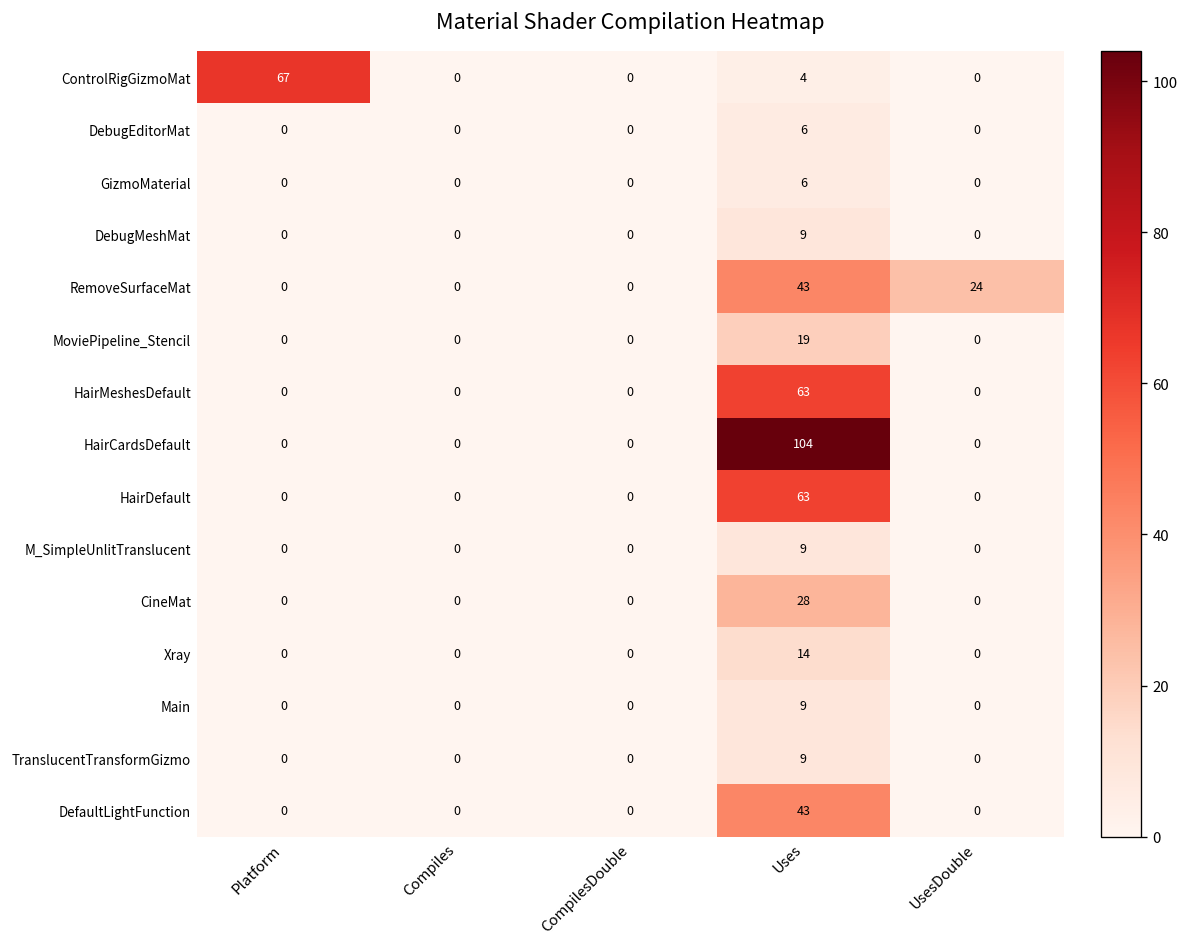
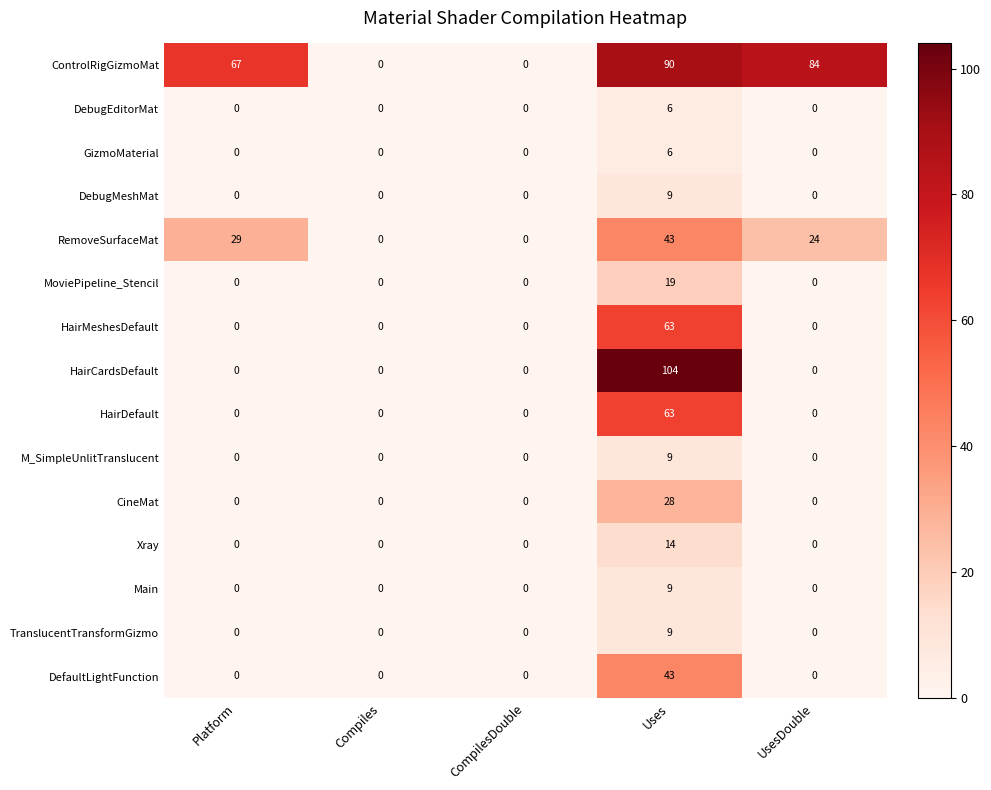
  {
    "ControlRigGizmoMat": {
      "Platform": 67,
      "Compiles": 0,
      "CompilesDouble": 0,
-     "Uses": 4,
-     "UsesDouble": 0
+     "Uses": 90,
+     "UsesDouble": 84
    },
    "DebugEditorMat": {
      "Platform": 0,
      "Compiles": 0,
      "CompilesDouble": 0,
      "Uses": 6,
      "UsesDouble": 0
    },
    "GizmoMaterial": {
      "Platform": 0,
      "Compiles": 0,
      "CompilesDouble": 0,
      "Uses": 6,
      "UsesDouble": 0
    },
    "DebugMeshMat": {
      "Platform": 0,
      "Compiles": 0,
      "CompilesDouble": 0,
      "Uses": 9,
      "UsesDouble": 0
    },
    "RemoveSurfaceMat": {
-     "Platform": 0,
+     "Platform": 29,
      "Compiles": 0,
      "CompilesDouble": 0,
      "Uses": 43,
      "UsesDouble": 24
    },
    "MoviePipeline_Stencil": {
      "Platform": 0,
      "Compiles": 0,
      "CompilesDouble": 0,
      "Uses": 19,
      "UsesDouble": 0
    },
    "HairMeshesDefault": {
      "Platform": 0,
      "Compiles": 0,
      "CompilesDouble": 0,
      "Uses": 63,
      "UsesDouble": 0
    },
    "HairCardsDefault": {
      "Platform": 0,
      "Compiles": 0,
      "CompilesDouble": 0,
      "Uses": 104,
      "UsesDouble": 0
    },
    "HairDefault": {
      "Platform": 0,
      "Compiles": 0,
      "CompilesDouble": 0,
      "Uses": 63,
      "UsesDouble": 0
    },
    "M_SimpleUnlitTranslucent": {
      "Platform": 0,
      "Compiles": 0,
      "CompilesDouble": 0,
      "Uses": 9,
      "UsesDouble": 0
    },
    "CineMat": {
      "Platform": 0,
      "Compiles": 0,
      "CompilesDouble": 0,
      "Uses": 28,
      "UsesDouble": 0
    },
    "Xray": {
      "Platform": 0,
      "Compiles": 0,
      "CompilesDouble": 0,
      "Uses": 14,
      "UsesDouble": 0
    },
    "Main": {
      "Platform": 0,
      "Compiles": 0,
      "CompilesDouble": 0,
      "Uses": 9,
      "UsesDouble": 0
    },
    "TranslucentTransformGizmo": {
      "Platform": 0,
      "Compiles": 0,
      "CompilesDouble": 0,
      "Uses": 9,
      "UsesDouble": 0
    },
    "DefaultLightFunction": {
      "Platform": 0,
      "Compiles": 0,
      "CompilesDouble": 0,
      "Uses": 43,
      "UsesDouble": 0
    }
  }
